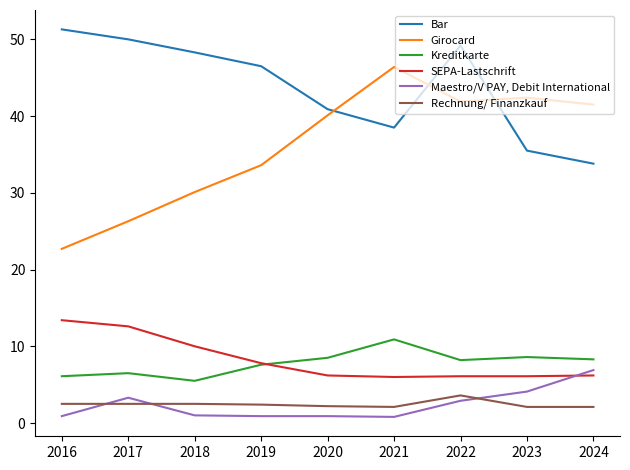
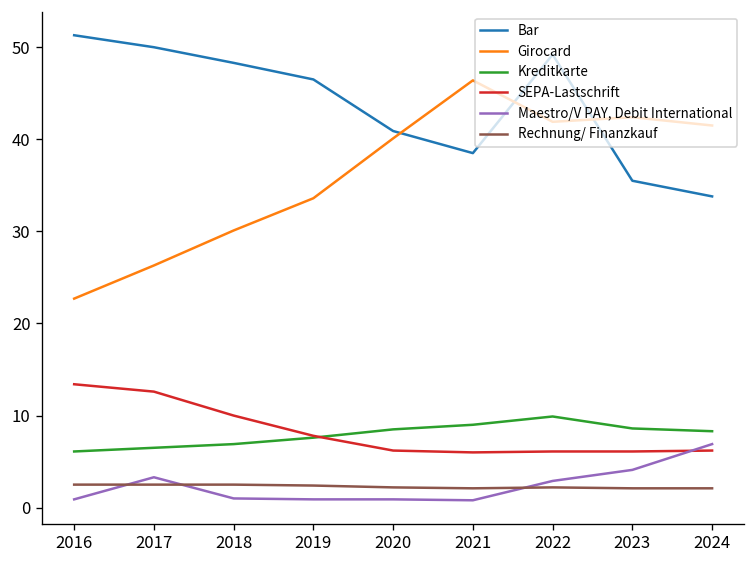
  {
    "Bar": {
      "2016": 51,
      "2017": 50,
      "2018": 48,
      "2019": 47,
      "2020": 41,
      "2021": 39,
      "2023": 36,
      "2024": 34
    },
    "Girocard": {
      "2016": 23,
      "2017": 26,
      "2018": 30,
      "2019": 34,
      "2020": 40,
      "2021": 46
    },
    "Kreditkarte": {
      "2016": 6,
      "2017": 7,
-     "2018": 6,
+     "2018": 7,
      "2020": 9,
-     "2021": 11,
-     "2022": 8,
+     "2021": 9,
+     "2022": 10,
      "2023": 9,
      "2024": 8
    },
    "SEPA-Lastschrift": {
      "2016": 13,
      "2017": 13,
      "2018": 10,
      "2020": 6,
      "2021": 6,
      "2022": 6,
      "2023": 6,
      "2024": 6
    },
    "Maestro/V PAY, Debit International": {
      "2016": 1,
      "2017": 3,
      "2018": 1,
      "2019": 1,
      "2020": 1,
      "2021": 1,
      "2022": 3,
      "2023": 4,
      "2024": 7
    },
    "Rechnung/ Finanzkauf": {
      "2016": 3,
      "2017": 3,
      "2018": 3,
      "2019": 2,
      "2020": 2,
      "2021": 2,
-     "2022": 4,
+     "2022": 2,
      "2023": 2,
      "2024": 2
    }
  }
